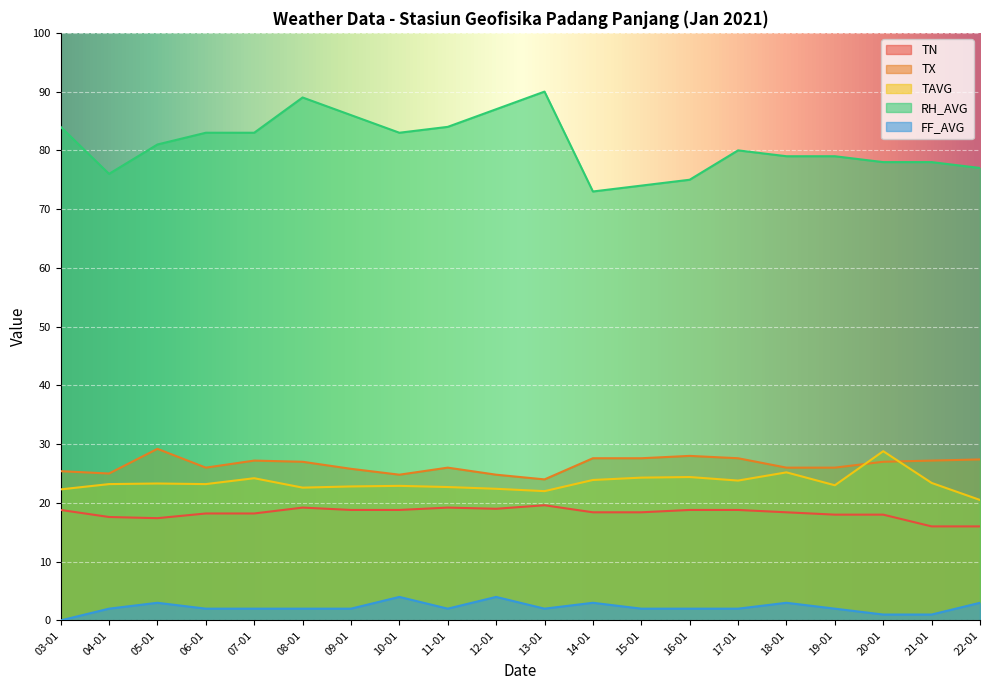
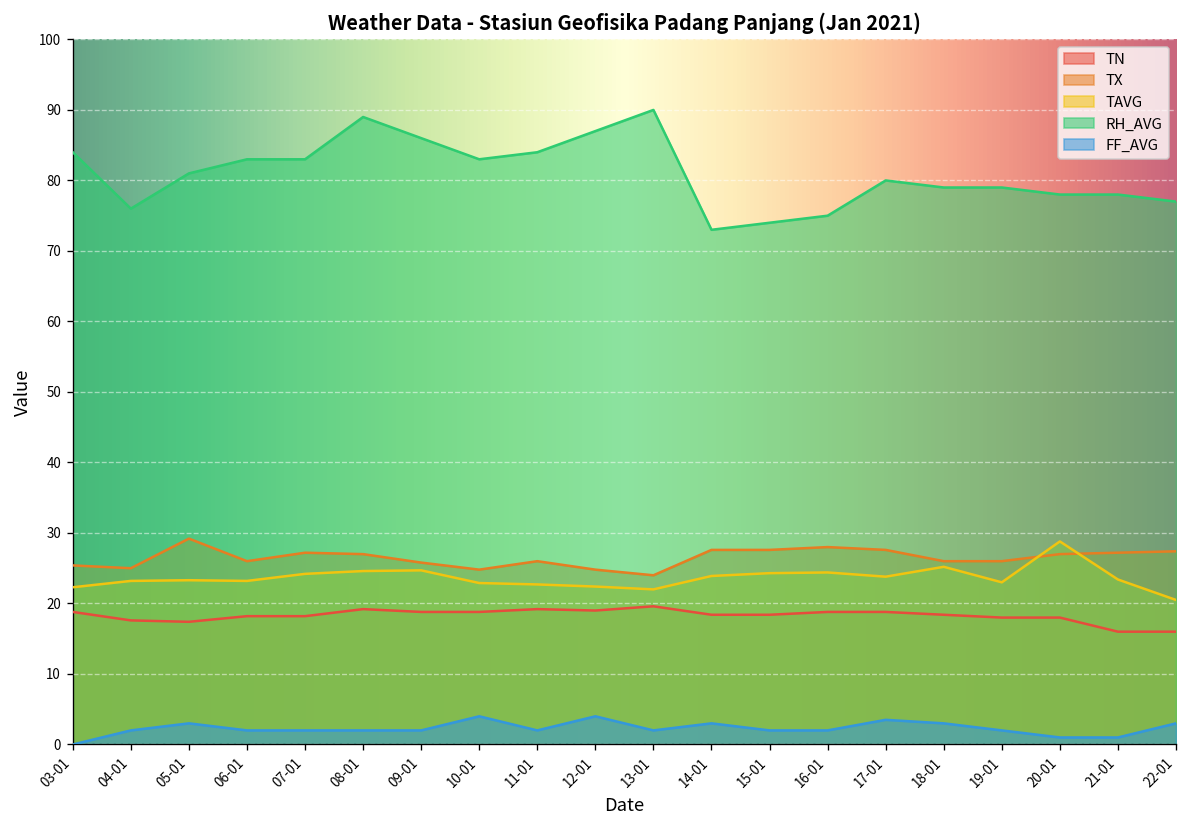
  {
    "TAVG": {
      "03-01": 22,
      "04-01": 23,
      "05-01": 23,
      "06-01": 23,
      "07-01": 24,
-     "08-01": 23,
-     "09-01": 23,
+     "08-01": 25,
+     "09-01": 25,
      "10-01": 23,
      "11-01": 23,
      "12-01": 22,
      "13-01": 22,
      "14-01": 24,
      "15-01": 24,
      "16-01": 24,
      "17-01": 24,
      "18-01": 25,
      "19-01": 23,
      "20-01": 29,
      "21-01": 23,
      "22-01": 21
    },
    "RH_AVG": {
      "03-01": 84,
      "04-01": 76,
      "05-01": 81,
      "06-01": 83,
      "07-01": 83,
      "08-01": 89,
      "09-01": 86,
      "10-01": 83,
      "11-01": 84,
      "12-01": 87,
      "13-01": 90,
      "14-01": 73,
      "15-01": 74,
      "16-01": 75,
      "17-01": 80,
      "18-01": 79,
      "19-01": 79,
      "20-01": 78,
      "21-01": 78,
      "22-01": 77
    },
    "FF_AVG": {
      "03-01": 0,
      "04-01": 2,
      "05-01": 3,
      "06-01": 2,
      "07-01": 2,
      "08-01": 2,
      "09-01": 2,
      "10-01": 4,
      "11-01": 2,
      "12-01": 4,
      "13-01": 2,
      "14-01": 3,
      "15-01": 2,
      "16-01": 2,
-     "17-01": 2,
+     "17-01": 4,
      "18-01": 3,
      "19-01": 2,
      "20-01": 1,
      "21-01": 1,
      "22-01": 3
    }
  }
